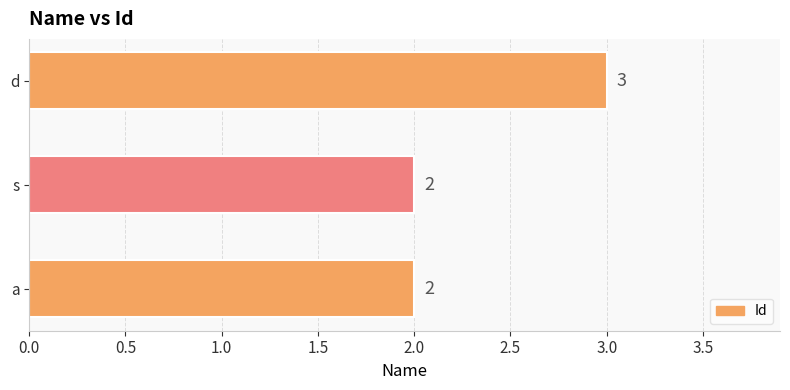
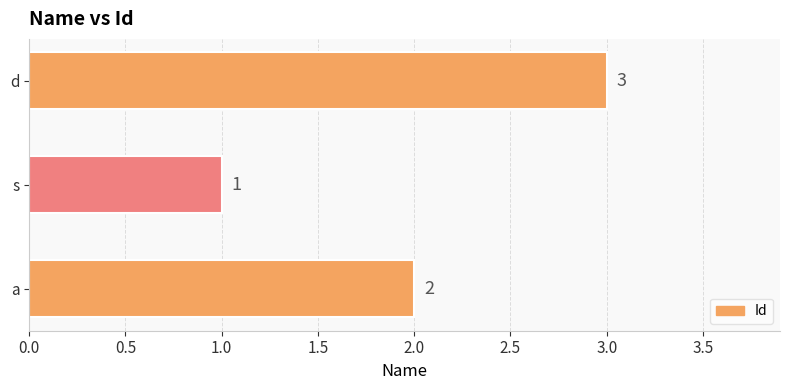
  {
    "d": 3,
-   "s": 2,
+   "s": 1,
    "a": 2
  }
